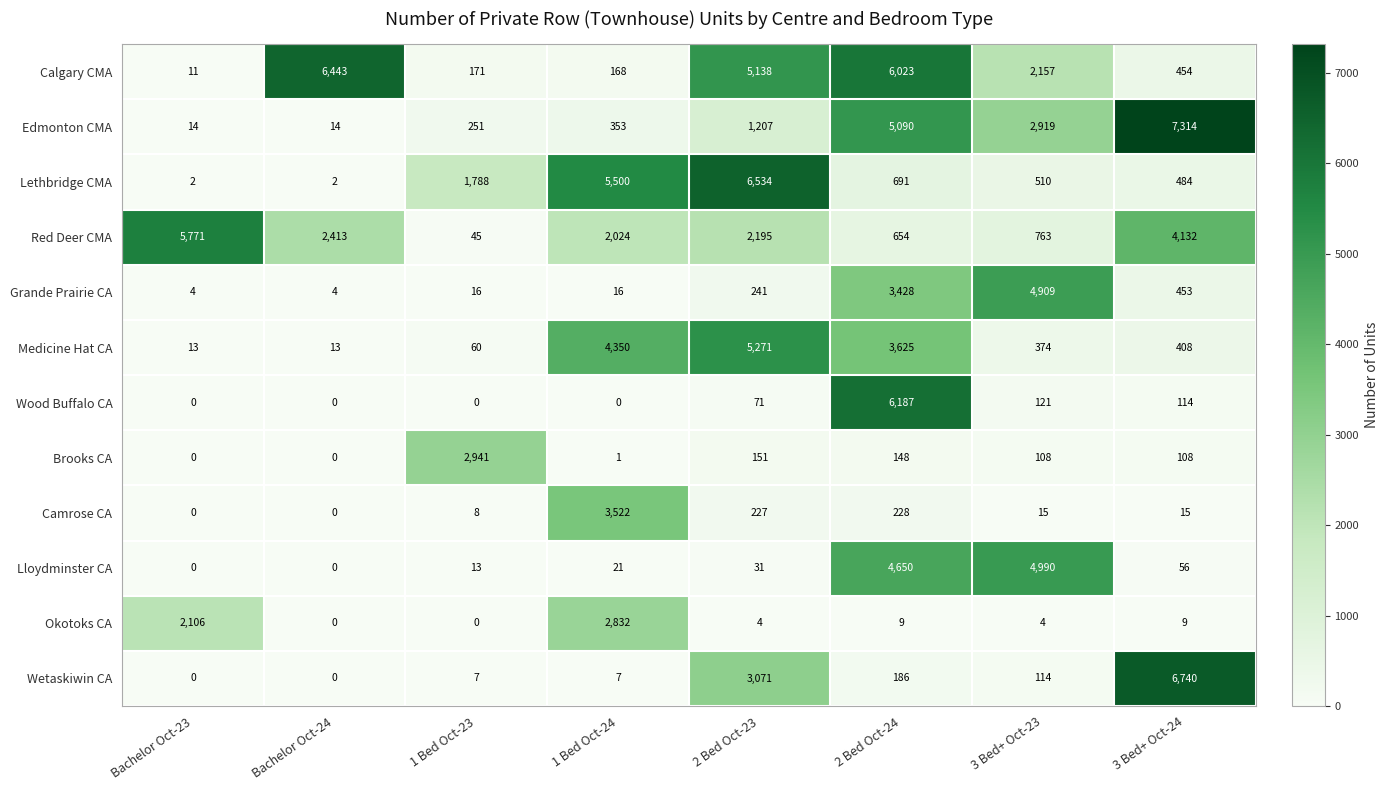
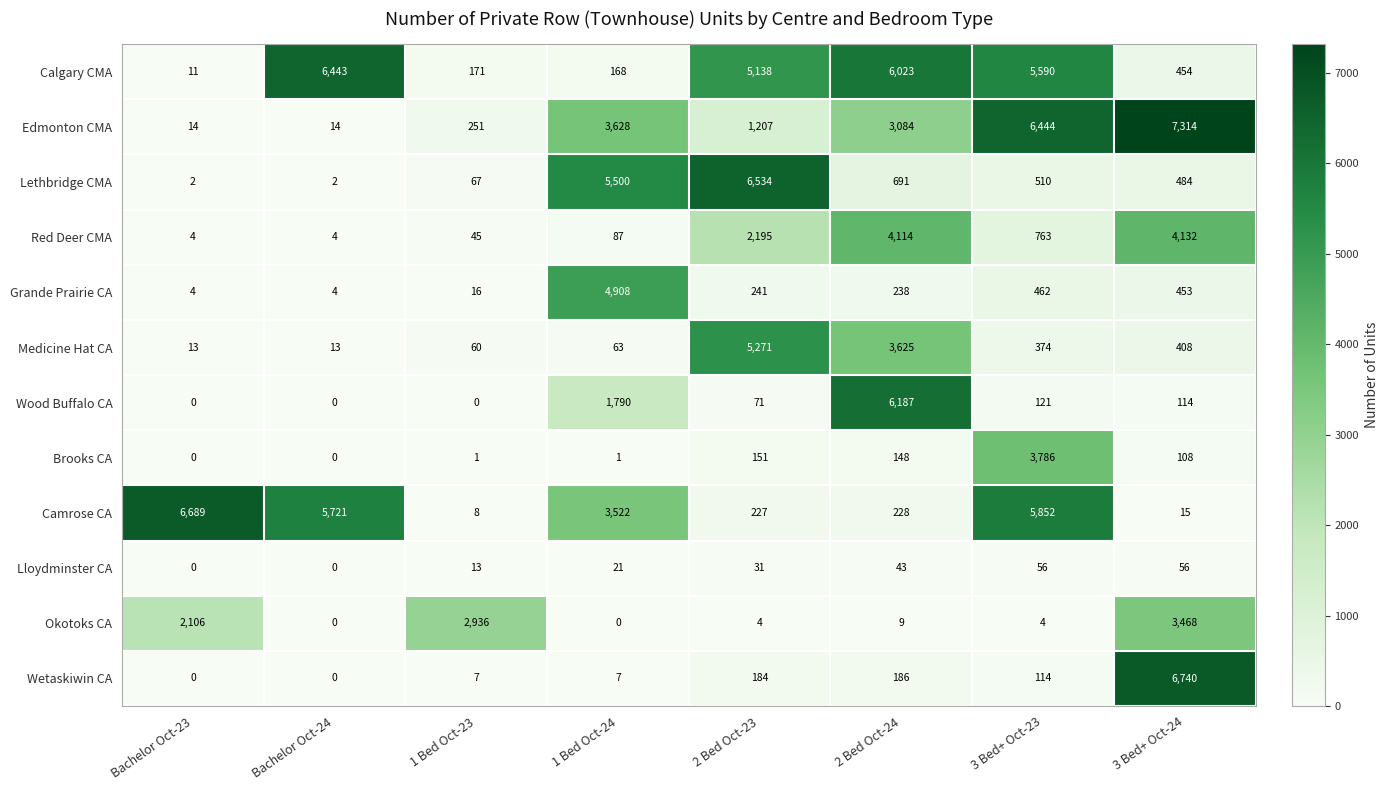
  {
    "Calgary CMA": {
      "Bachelor Oct-23": "11",
      "Bachelor Oct-24": "6,443",
      "1 Bed Oct-23": "171",
      "1 Bed Oct-24": "168",
      "2 Bed Oct-23": "5,138",
      "2 Bed Oct-24": "6,023",
-     "3 Bed+ Oct-23": "2,157",
+     "3 Bed+ Oct-23": "5,590",
      "3 Bed+ Oct-24": "454"
    },
    "Edmonton CMA": {
      "Bachelor Oct-23": "14",
      "Bachelor Oct-24": "14",
      "1 Bed Oct-23": "251",
-     "1 Bed Oct-24": "353",
+     "1 Bed Oct-24": "3,628",
      "2 Bed Oct-23": "1,207",
-     "2 Bed Oct-24": "5,090",
-     "3 Bed+ Oct-23": "2,919",
+     "2 Bed Oct-24": "3,084",
+     "3 Bed+ Oct-23": "6,444",
      "3 Bed+ Oct-24": "7,314"
    },
    "Lethbridge CMA": {
      "Bachelor Oct-23": "2",
      "Bachelor Oct-24": "2",
-     "1 Bed Oct-23": "1,788",
+     "1 Bed Oct-23": "67",
      "1 Bed Oct-24": "5,500",
      "2 Bed Oct-23": "6,534",
      "2 Bed Oct-24": "691",
      "3 Bed+ Oct-23": "510",
      "3 Bed+ Oct-24": "484"
    },
    "Red Deer CMA": {
-     "Bachelor Oct-23": "5,771",
-     "Bachelor Oct-24": "2,413",
+     "Bachelor Oct-23": "4",
+     "Bachelor Oct-24": "4",
      "1 Bed Oct-23": "45",
-     "1 Bed Oct-24": "2,024",
+     "1 Bed Oct-24": "87",
      "2 Bed Oct-23": "2,195",
-     "2 Bed Oct-24": "654",
+     "2 Bed Oct-24": "4,114",
      "3 Bed+ Oct-23": "763",
      "3 Bed+ Oct-24": "4,132"
    },
    "Grande Prairie CA": {
      "Bachelor Oct-23": "4",
      "Bachelor Oct-24": "4",
      "1 Bed Oct-23": "16",
-     "1 Bed Oct-24": "16",
+     "1 Bed Oct-24": "4,908",
      "2 Bed Oct-23": "241",
-     "2 Bed Oct-24": "3,428",
-     "3 Bed+ Oct-23": "4,909",
+     "2 Bed Oct-24": "238",
+     "3 Bed+ Oct-23": "462",
      "3 Bed+ Oct-24": "453"
    },
    "Medicine Hat CA": {
      "Bachelor Oct-23": "13",
      "Bachelor Oct-24": "13",
      "1 Bed Oct-23": "60",
-     "1 Bed Oct-24": "4,350",
+     "1 Bed Oct-24": "63",
      "2 Bed Oct-23": "5,271",
      "2 Bed Oct-24": "3,625",
      "3 Bed+ Oct-23": "374",
      "3 Bed+ Oct-24": "408"
    },
    "Wood Buffalo CA": {
      "Bachelor Oct-23": "0",
      "Bachelor Oct-24": "0",
      "1 Bed Oct-23": "0",
-     "1 Bed Oct-24": "0",
+     "1 Bed Oct-24": "1,790",
      "2 Bed Oct-23": "71",
      "2 Bed Oct-24": "6,187",
      "3 Bed+ Oct-23": "121",
      "3 Bed+ Oct-24": "114"
    },
    "Brooks CA": {
      "Bachelor Oct-23": "0",
      "Bachelor Oct-24": "0",
-     "1 Bed Oct-23": "2,941",
+     "1 Bed Oct-23": "1",
      "1 Bed Oct-24": "1",
      "2 Bed Oct-23": "151",
      "2 Bed Oct-24": "148",
-     "3 Bed+ Oct-23": "108",
+     "3 Bed+ Oct-23": "3,786",
      "3 Bed+ Oct-24": "108"
    },
    "Camrose CA": {
-     "Bachelor Oct-23": "0",
-     "Bachelor Oct-24": "0",
+     "Bachelor Oct-23": "6,689",
+     "Bachelor Oct-24": "5,721",
      "1 Bed Oct-23": "8",
      "1 Bed Oct-24": "3,522",
      "2 Bed Oct-23": "227",
      "2 Bed Oct-24": "228",
-     "3 Bed+ Oct-23": "15",
+     "3 Bed+ Oct-23": "5,852",
      "3 Bed+ Oct-24": "15"
    },
    "Lloydminster CA": {
      "Bachelor Oct-23": "0",
      "Bachelor Oct-24": "0",
      "1 Bed Oct-23": "13",
      "1 Bed Oct-24": "21",
      "2 Bed Oct-23": "31",
-     "2 Bed Oct-24": "4,650",
-     "3 Bed+ Oct-23": "4,990",
+     "2 Bed Oct-24": "43",
+     "3 Bed+ Oct-23": "56",
      "3 Bed+ Oct-24": "56"
    },
    "Okotoks CA": {
      "Bachelor Oct-23": "2,106",
      "Bachelor Oct-24": "0",
-     "1 Bed Oct-23": "0",
-     "1 Bed Oct-24": "2,832",
+     "1 Bed Oct-23": "2,936",
+     "1 Bed Oct-24": "0",
      "2 Bed Oct-23": "4",
      "2 Bed Oct-24": "9",
      "3 Bed+ Oct-23": "4",
-     "3 Bed+ Oct-24": "9"
+     "3 Bed+ Oct-24": "3,468"
    },
    "Wetaskiwin CA": {
      "Bachelor Oct-23": "0",
      "Bachelor Oct-24": "0",
      "1 Bed Oct-23": "7",
      "1 Bed Oct-24": "7",
-     "2 Bed Oct-23": "3,071",
+     "2 Bed Oct-23": "184",
      "2 Bed Oct-24": "186",
      "3 Bed+ Oct-23": "114",
      "3 Bed+ Oct-24": "6,740"
    }
  }
